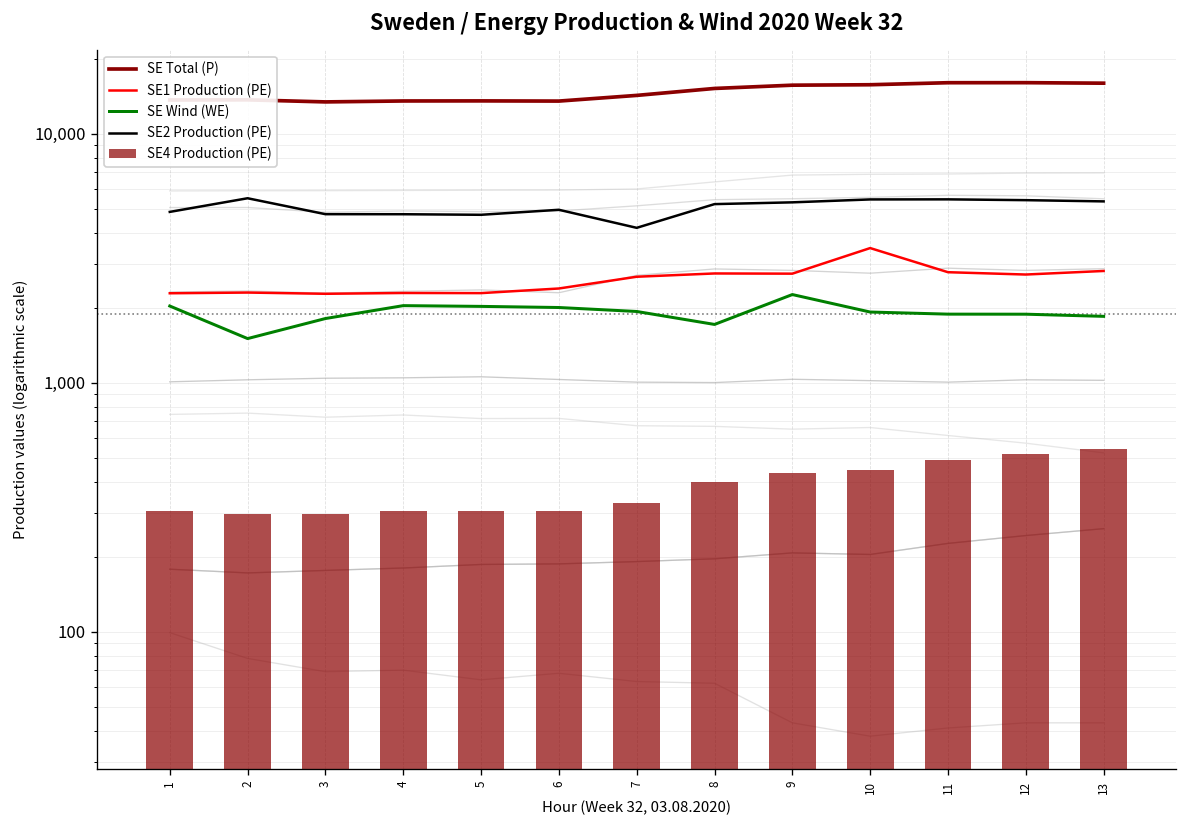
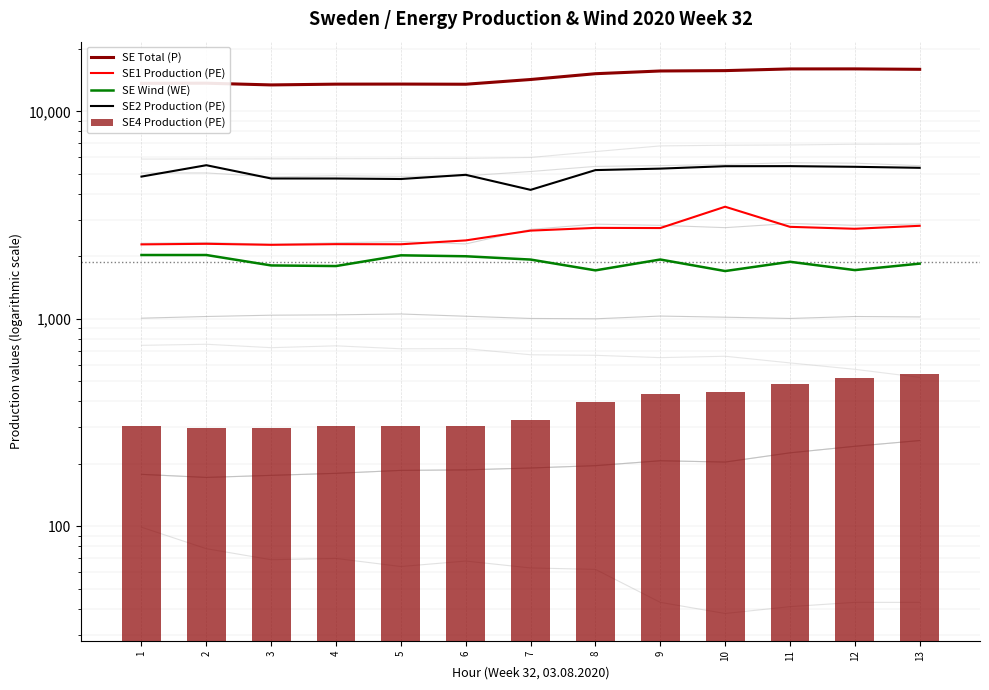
  {
    "SE1 Production (PE)": {
      "5": "2,300",
      "6": "2,400",
      "8": "2,700",
      "9": "2,700",
      "10": "3,500",
      "11": "2,800",
      "12": "2,700"
    },
    "SE Wind (WE)": {
      "1": "2,000",
-     "2": "1,500",
+     "2": "2,000",
      "3": "1,800",
-     "4": "2,000",
+     "4": "1,800",
      "5": "2,000",
      "6": "2,000",
      "7": "1,900",
      "8": "1,700",
-     "9": "2,300",
-     "10": "1,900",
+     "9": "1,900",
+     "10": "1,700",
      "11": "1,900",
-     "12": "1,900",
+     "12": "1,700",
      "13": "1,800"
    },
    "SE2 Production (PE)": {
      "1": "4,800",
      "2": "5,500",
      "4": "4,700",
      "5": "4,700",
      "7": "4,200",
      "8": "5,200",
      "9": "5,300",
      "11": "5,400",
      "12": "5,400"
    }
  }
